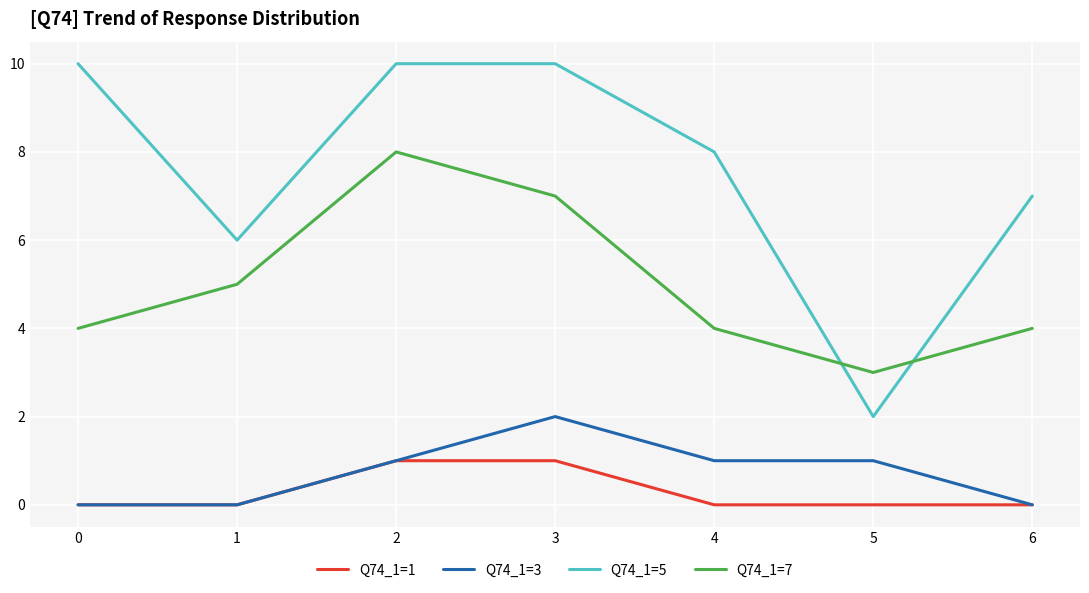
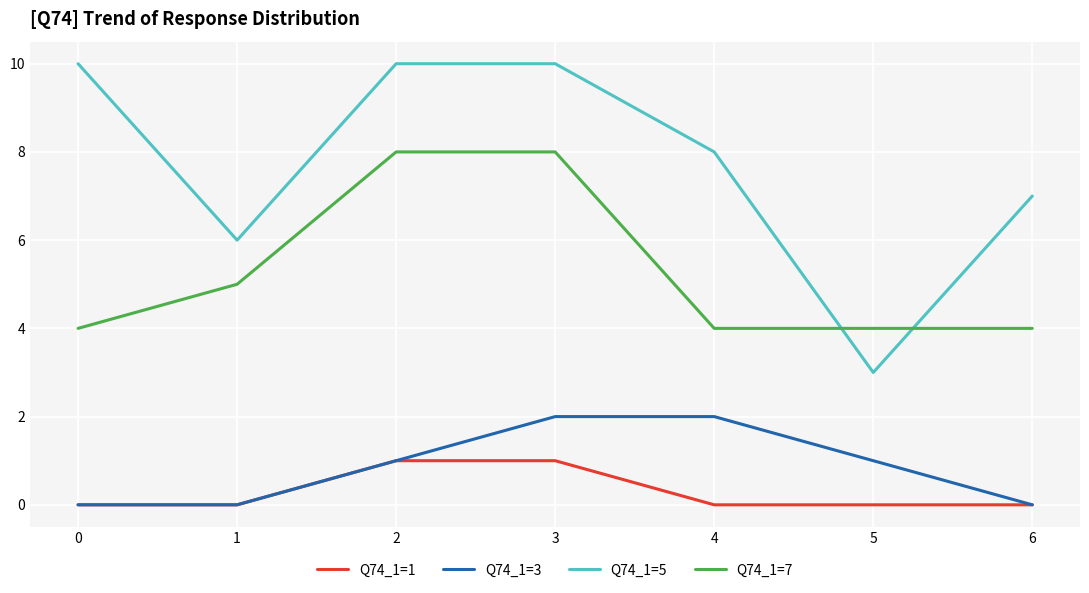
  {
    "Q74_1=1": {
      "3": 1,
      "4": 0,
      "5": 0
    },
    "Q74_1=3": {
      "3": 2,
-     "4": 1,
+     "4": 2,
      "5": 1
    },
    "Q74_1=5": {
      "0": 10,
      "1": 6,
      "2": 10,
      "3": 10,
      "4": 8,
-     "5": 2,
+     "5": 3,
      "6": 7
    },
    "Q74_1=7": {
      "0": 4,
      "1": 5,
      "2": 8,
-     "3": 7,
+     "3": 8,
      "4": 4,
-     "5": 3,
+     "5": 4,
      "6": 4
    }
  }
